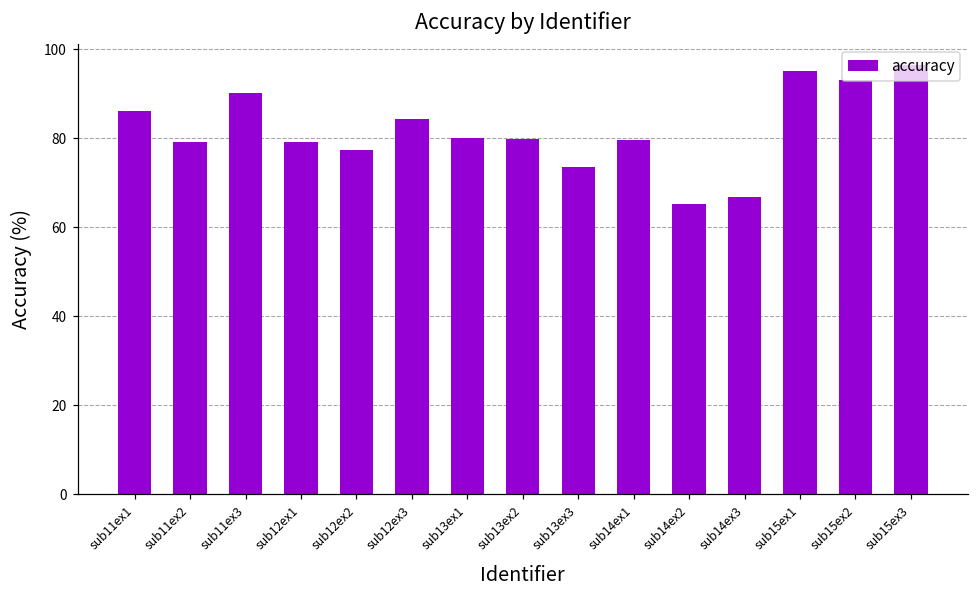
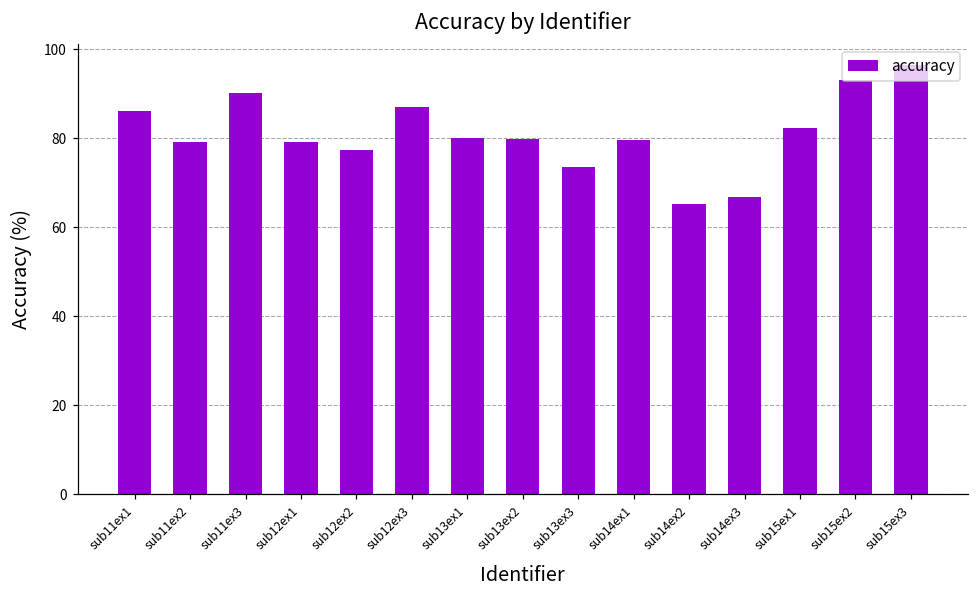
  {
    "sub11ex1": 86,
    "sub11ex2": 79,
    "sub11ex3": 90,
    "sub12ex1": 79,
    "sub12ex2": 77,
-   "sub12ex3": 84,
+   "sub12ex3": 87,
    "sub13ex1": 80,
    "sub13ex2": 80,
    "sub13ex3": 73,
    "sub14ex1": 80,
    "sub14ex2": 65,
    "sub14ex3": 67,
-   "sub15ex1": 95,
+   "sub15ex1": 82,
    "sub15ex2": 93
  }
